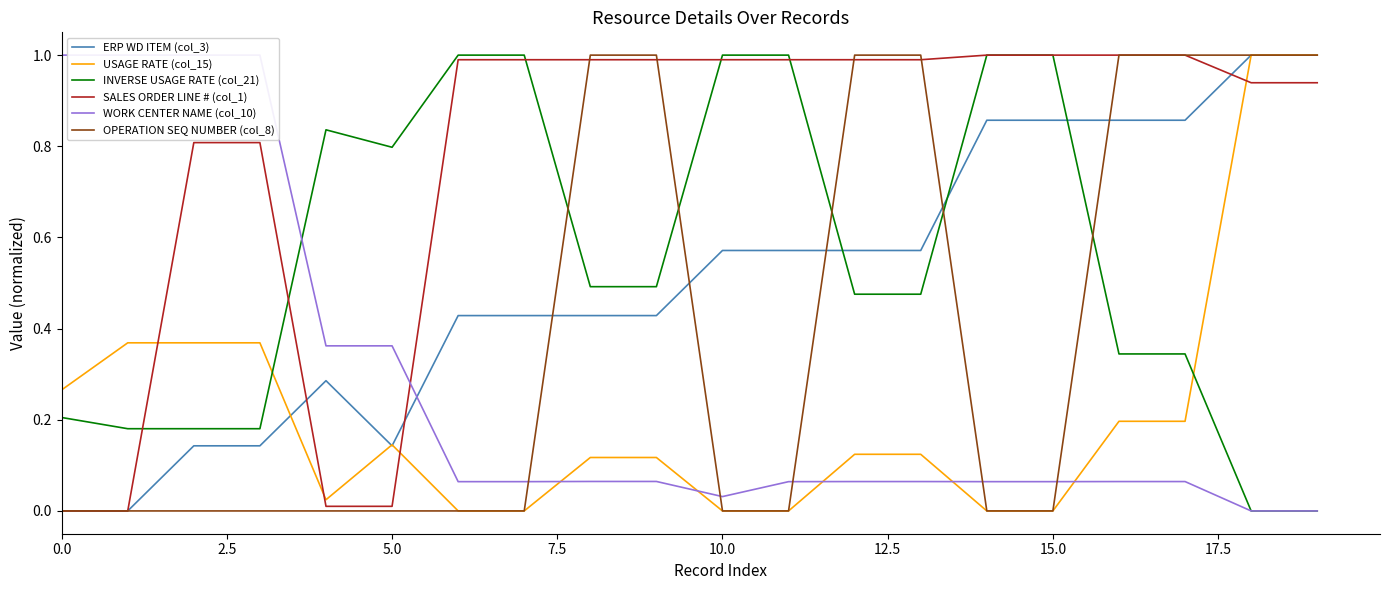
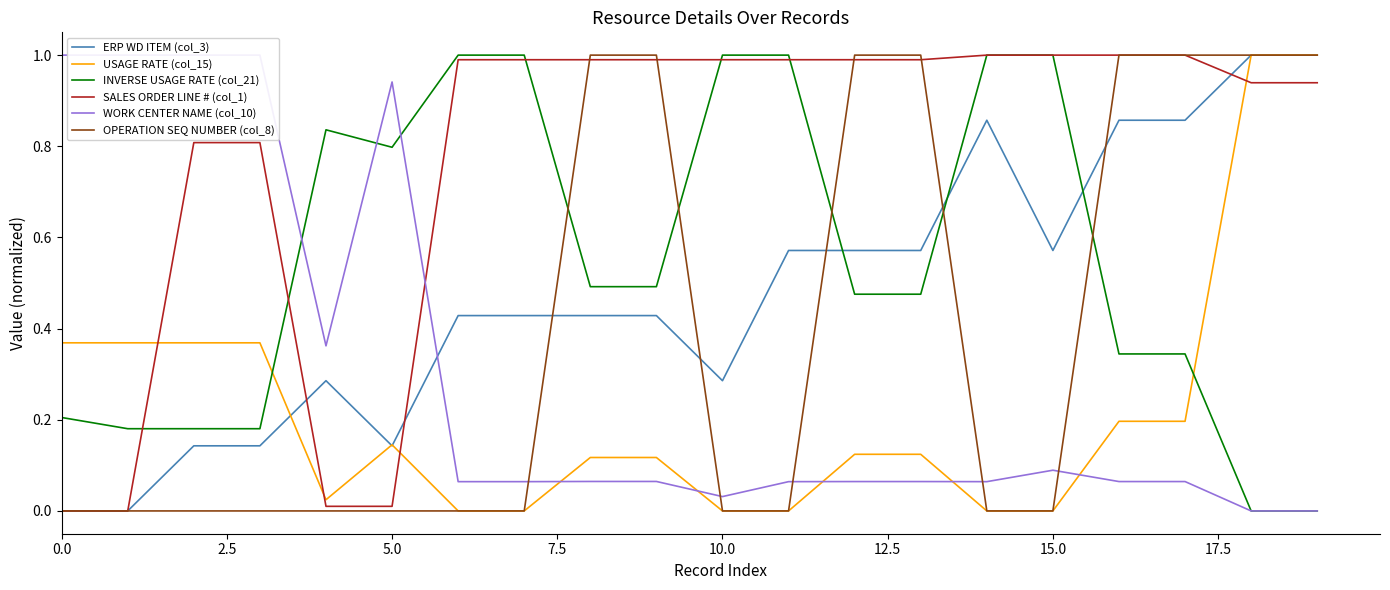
  {
    "ERP WD ITEM (col_3)": {
-     "10.0": 0.57,
-     "15.0": 0.86
+     "10.0": 0.29,
+     "15.0": 0.57
    },
    "USAGE RATE (col_15)": {
-     "0.0": 0.27
+     "0.0": 0.37
    },
    "INVERSE USAGE RATE (col_21)": {
      "0.0": 0.20,
      "5.0": 0.80,
      "10.0": 1.00
    },
    "WORK CENTER NAME (col_10)": {
      "0.0": 1.00,
-     "5.0": 0.36,
+     "5.0": 0.94,
      "10.0": 0.03,
-     "15.0": 0.06
+     "15.0": 0.09
    }
  }
